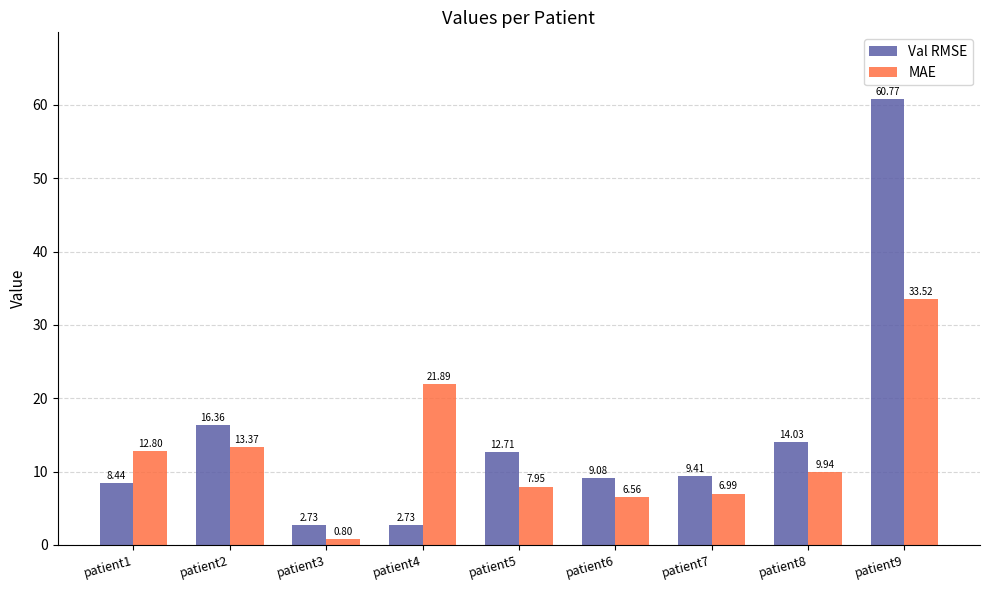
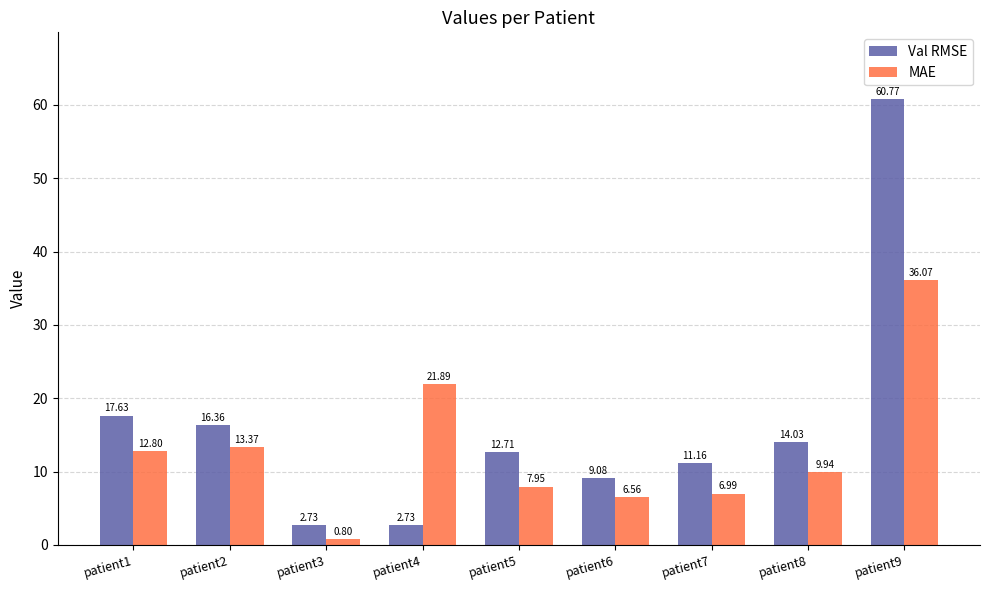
  {
    "Val RMSE": {
-     "patient1": 8.44,
+     "patient1": 17.63,
      "patient2": 16.36,
      "patient3": 2.73,
      "patient4": 2.73,
      "patient5": 12.71,
      "patient6": 9.08,
-     "patient7": 9.41,
+     "patient7": 11.16,
      "patient8": 14.03,
      "patient9": 60.77
    },
    "MAE": {
      "patient1": 12.80,
      "patient2": 13.37,
      "patient3": 0.80,
      "patient4": 21.89,
      "patient5": 7.95,
      "patient6": 6.56,
      "patient7": 6.99,
      "patient8": 9.94,
-     "patient9": 33.52
+     "patient9": 36.07
    }
  }
